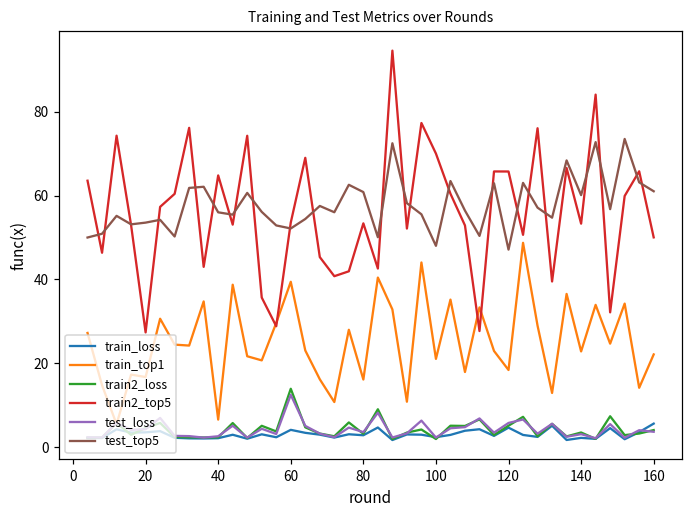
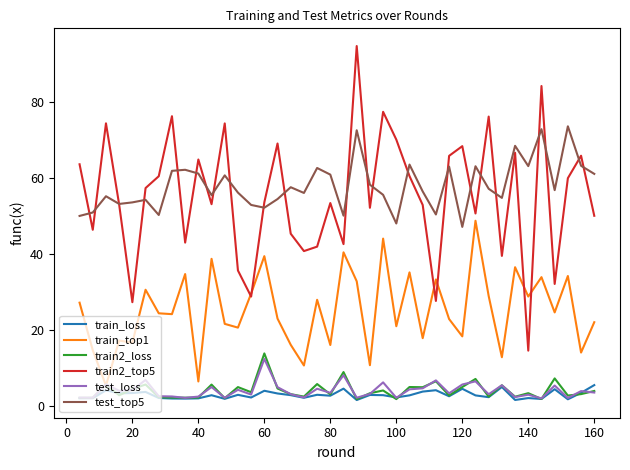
  {
    "train_loss": {
      "60": 4,
      "140": 2,
      "160": 6
    },
    "train_top1": {
      "40": 7,
      "60": 39,
      "80": 16,
      "100": 21,
      "120": 18,
-     "140": 23,
+     "140": 29,
      "160": 22
    },
    "train2_loss": {
      "60": 14
    },
    "train2_top5": {
      "20": 27,
      "40": 65,
      "60": 54,
      "80": 53,
      "100": 70,
-     "120": 66,
-     "140": 53,
+     "120": 68,
+     "140": 15,
      "160": 50
    },
    "test_loss": {
      "60": 12
    },
    "test_top5": {
      "20": 54,
-     "40": 56,
+     "40": 61,
      "60": 52,
      "80": 61,
      "100": 48,
      "120": 47,
-     "140": 60,
+     "140": 63,
      "160": 61
    }
  }
